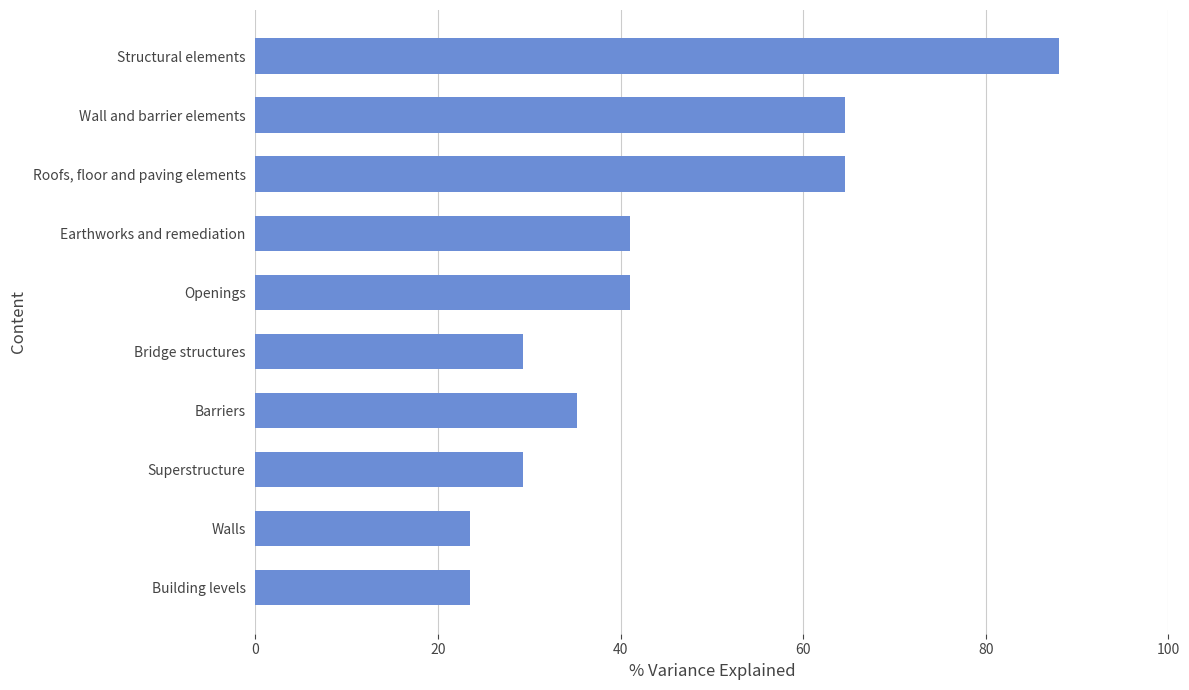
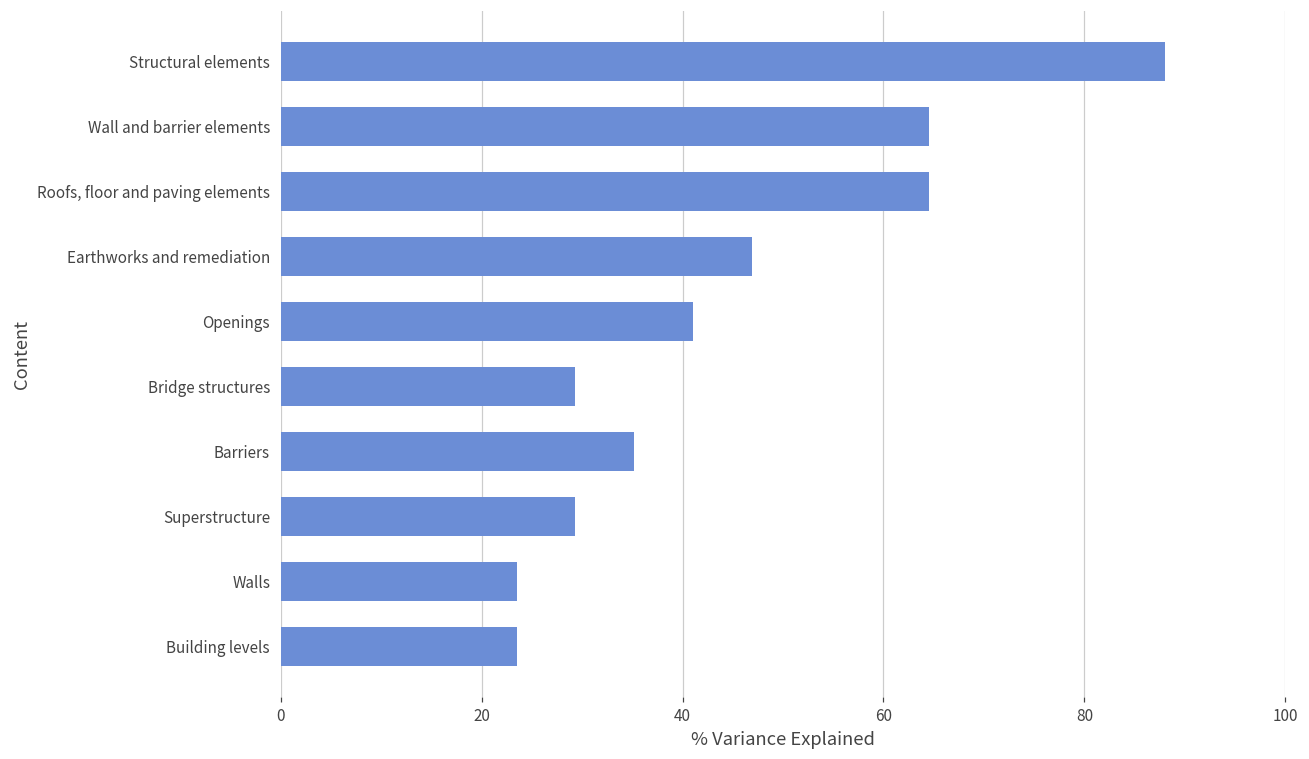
  {
    "Structural elements": 88,
    "Wall and barrier elements": 65,
    "Roofs, floor and paving elements": 65,
-   "Earthworks and remediation": 41,
+   "Earthworks and remediation": 47,
    "Openings": 41,
    "Bridge structures": 29,
    "Barriers": 35,
    "Superstructure": 29,
    "Walls": 23,
    "Building levels": 23
  }
